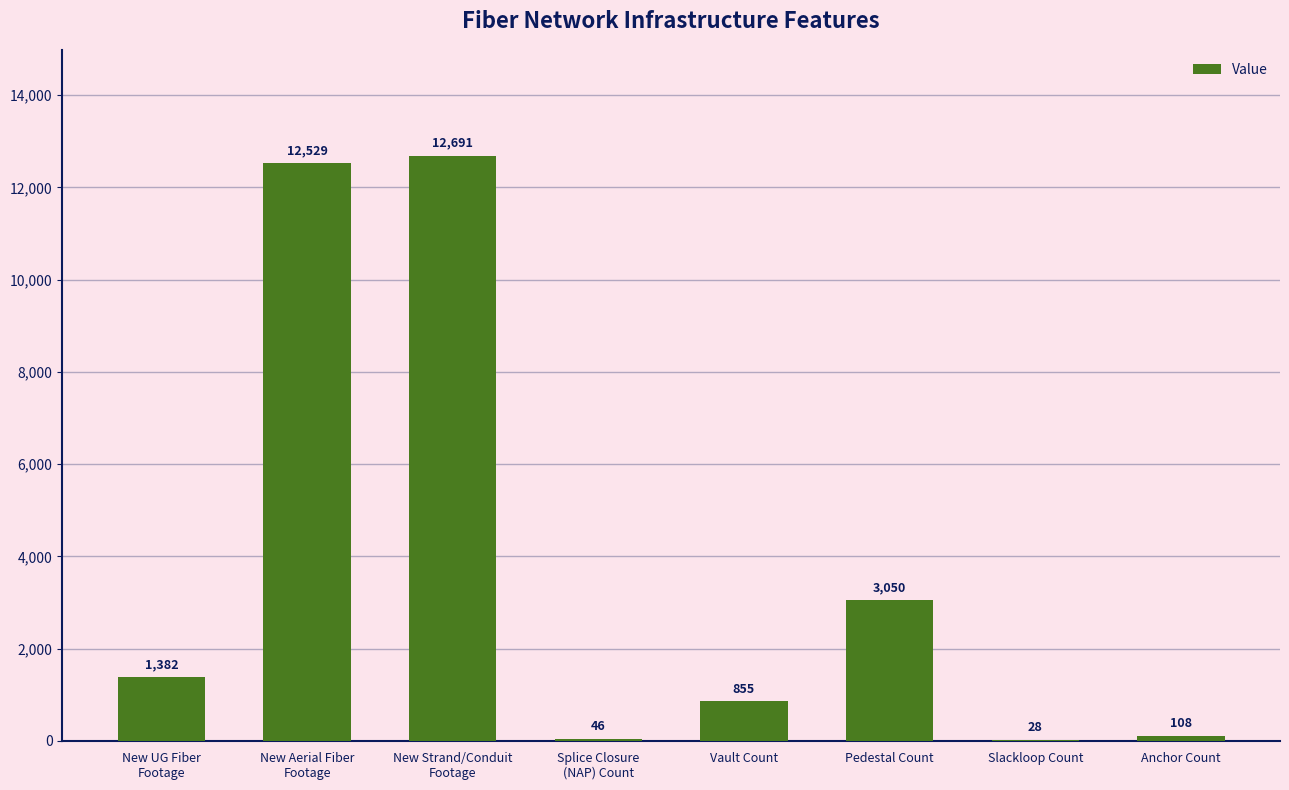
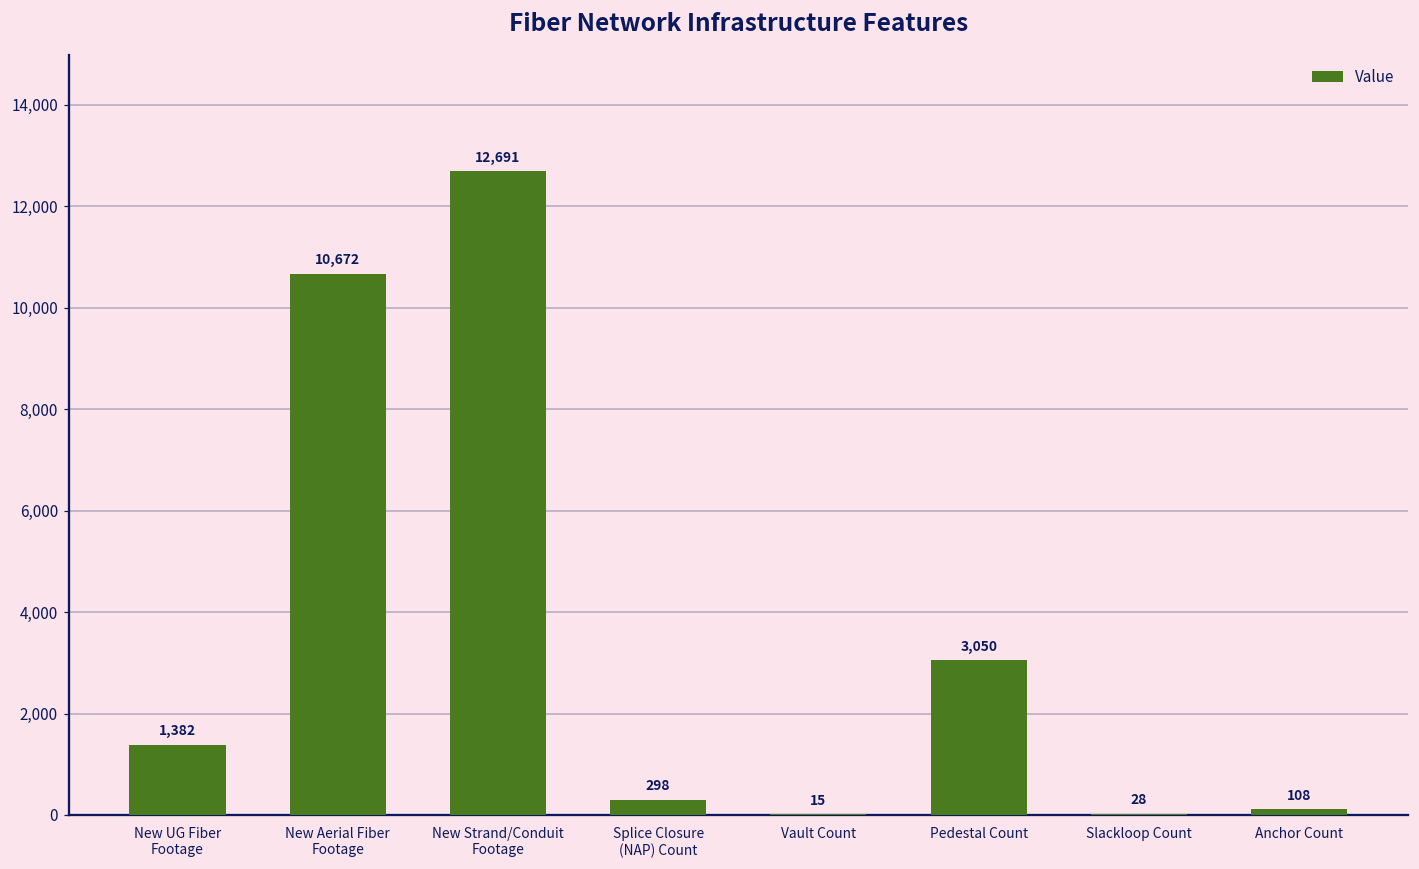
  {
    "New UG Fiber Footage": "1,382",
-   "New Aerial Fiber Footage": "12,529",
+   "New Aerial Fiber Footage": "10,672",
    "New Strand/Conduit Footage": "12,691",
-   "Splice Closure (NAP) Count": "46",
-   "Vault Count": "855",
+   "Splice Closure (NAP) Count": "298",
+   "Vault Count": "15",
    "Pedestal Count": "3,050",
    "Slackloop Count": "28",
    "Anchor Count": "108"
  }
